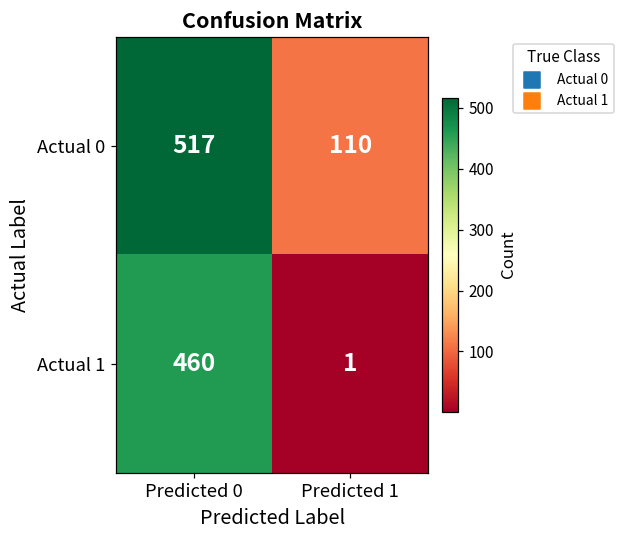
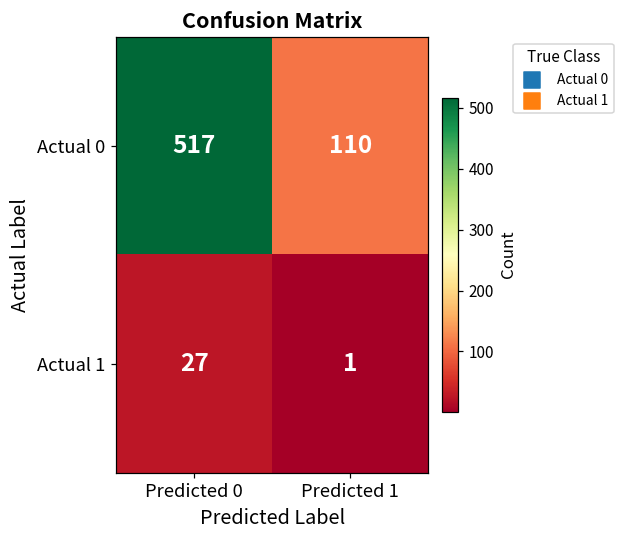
  {
    "Actual 0": {
      "Predicted 0": 517,
      "Predicted 1": 110
    },
    "Actual 1": {
-     "Predicted 0": 460,
+     "Predicted 0": 27,
      "Predicted 1": 1
    }
  }
